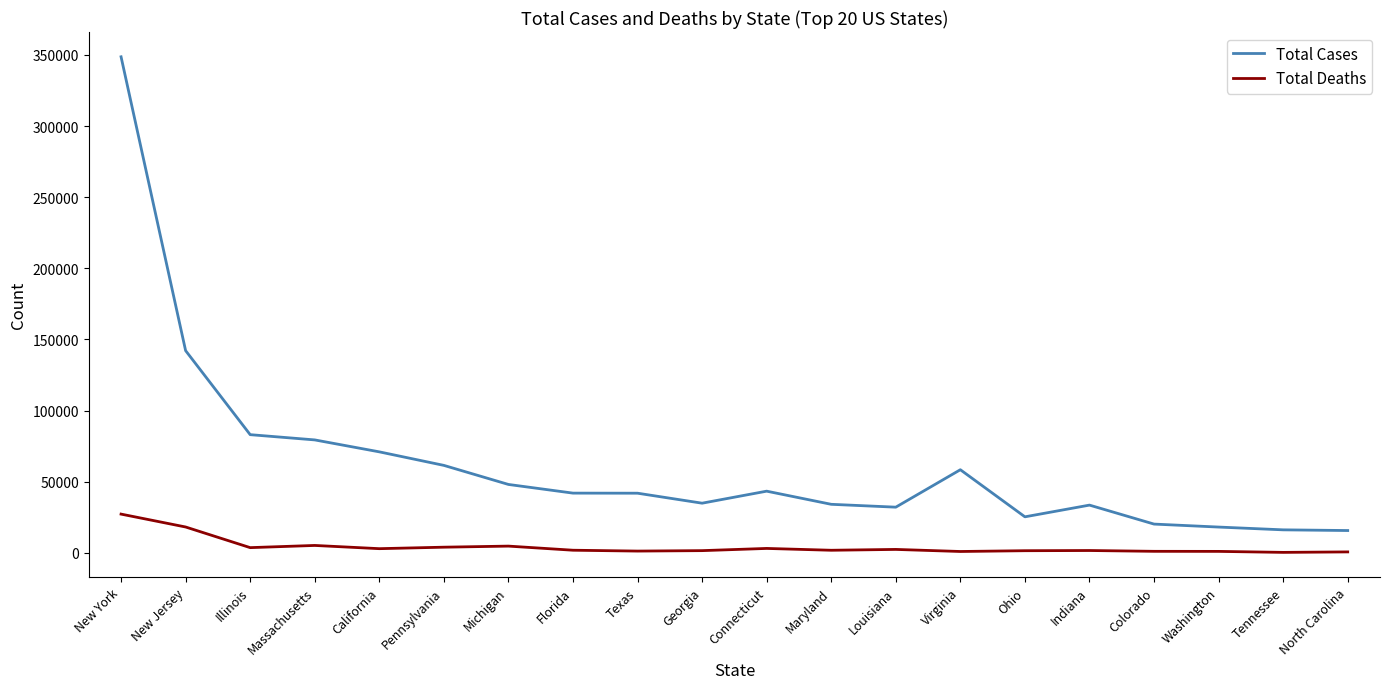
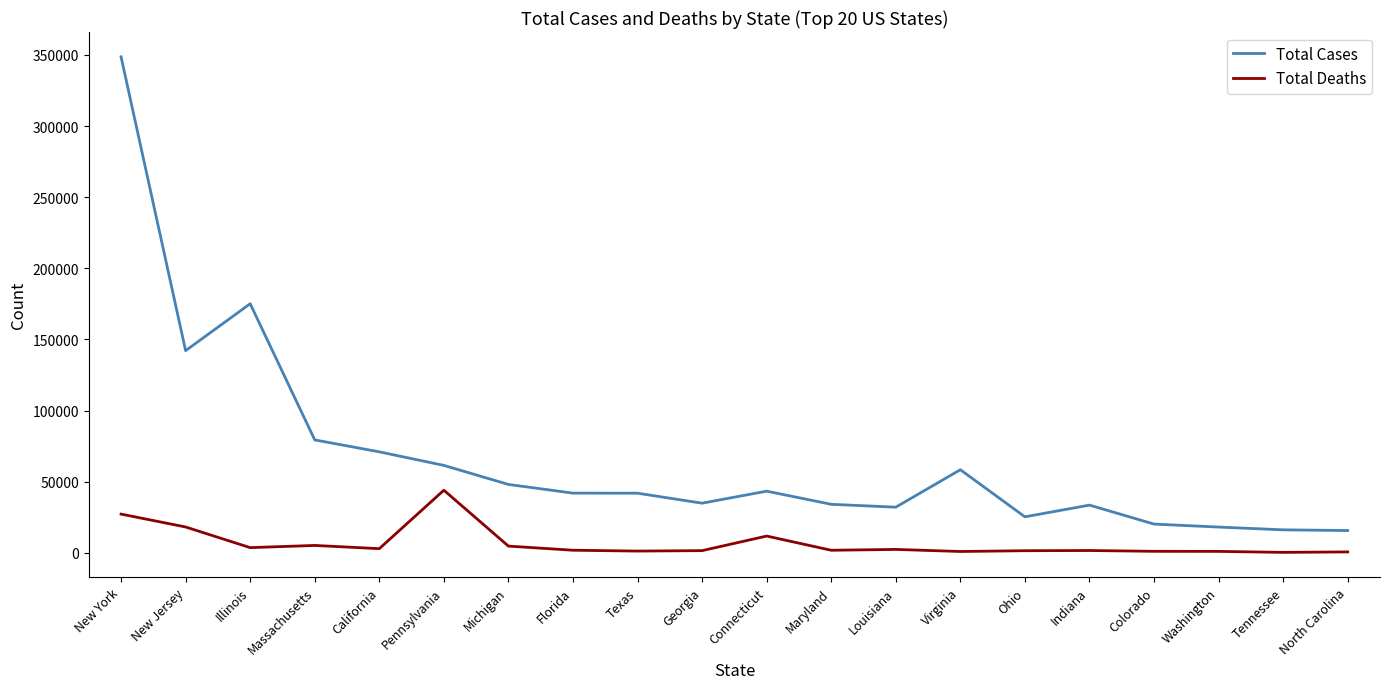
  {
    "Total Cases": {
      "New York": 349000,
      "New Jersey": 142000,
-     "Illinois": 83000,
+     "Illinois": 175000,
      "Massachusetts": 79000,
      "California": 71000,
      "Pennsylvania": 61000,
      "Michigan": 48000,
      "Florida": 42000,
      "Texas": 42000,
      "Georgia": 35000,
      "Connecticut": 43000,
      "Maryland": 34000,
      "Louisiana": 32000,
      "Virginia": 58000,
      "Ohio": 25000,
      "Indiana": 33000,
      "Colorado": 20000,
      "Washington": 18000,
      "Tennessee": 16000,
      "North Carolina": 16000
    },
    "Total Deaths": {
      "New York": 27000,
      "New Jersey": 18000,
      "Illinois": 4000,
      "Massachusetts": 5000,
      "California": 3000,
-     "Pennsylvania": 4000,
+     "Pennsylvania": 44000,
      "Michigan": 5000,
      "Florida": 2000,
      "Texas": 1000,
      "Georgia": 1000,
-     "Connecticut": 3000,
+     "Connecticut": 12000,
      "Maryland": 2000,
      "Louisiana": 2000,
      "Virginia": 1000,
      "Ohio": 1000,
      "Indiana": 2000,
      "Colorado": 1000,
      "Washington": 1000,
      "Tennessee": 0,
      "North Carolina": 1000
    }
  }
